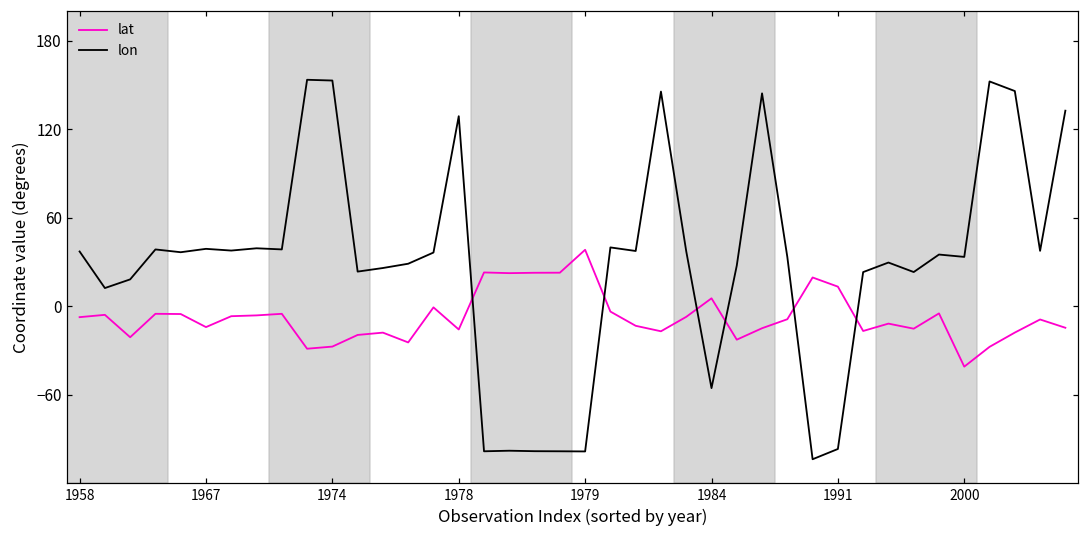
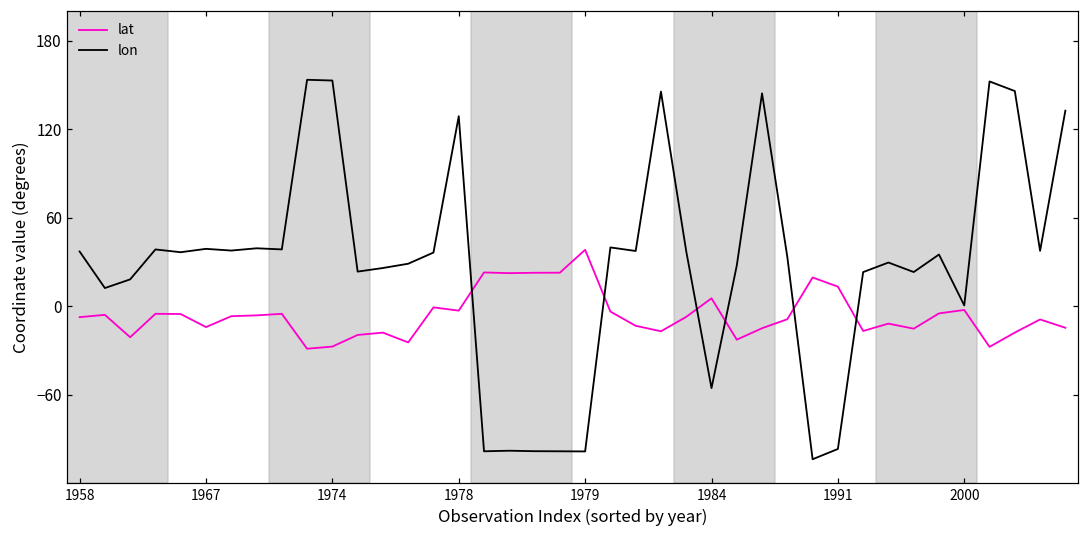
  {
    "lat": {
      "1958": -7,
      "1967": -14,
      "1974": -27,
-     "1978": -16,
+     "1978": -3,
      "1979": 38,
      "1984": 5,
      "1991": 13,
-     "2000": -41
+     "2000": -3
    },
    "lon": {
      "1958": 37,
      "1967": 39,
      "1974": 153,
      "1978": 129,
      "1979": -98,
      "1984": -56,
      "1991": -97,
-     "2000": 33
+     "2000": 1
    }
  }
